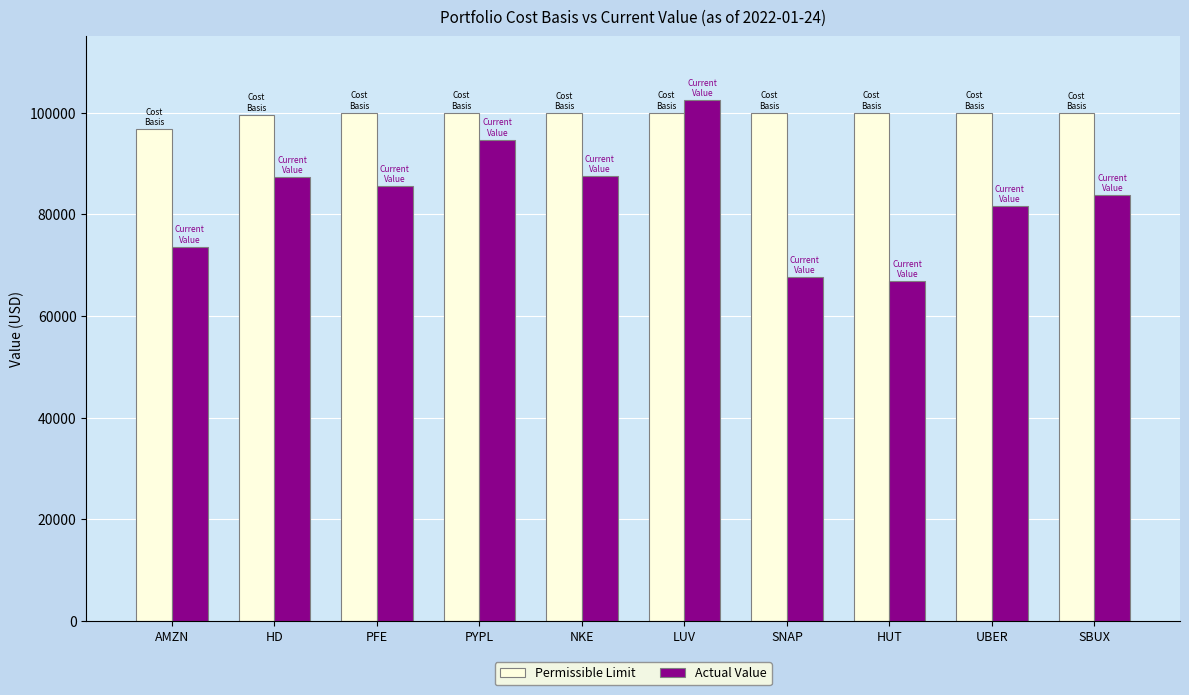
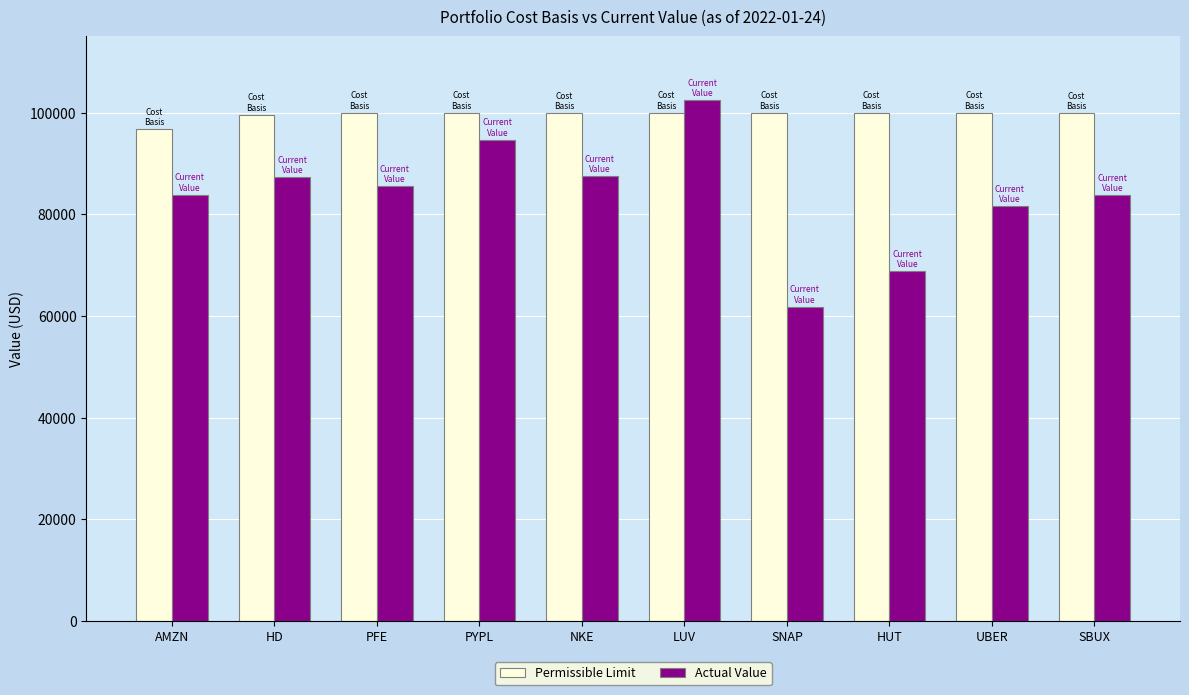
  {
    "Permissible Limit": {
      "AMZN": 97000,
      "HD": 100000,
      "PFE": 100000,
      "PYPL": 100000,
      "NKE": 100000,
      "LUV": 100000,
      "SNAP": 100000,
      "HUT": 100000,
      "UBER": 100000,
      "SBUX": 100000
    },
    "Actual Value": {
-     "AMZN": 74000,
+     "AMZN": 84000,
      "HD": 87000,
      "PFE": 86000,
      "PYPL": 95000,
      "NKE": 87000,
      "LUV": 102000,
-     "SNAP": 68000,
-     "HUT": 67000,
+     "SNAP": 62000,
+     "HUT": 69000,
      "UBER": 82000,
      "SBUX": 84000
    }
  }
